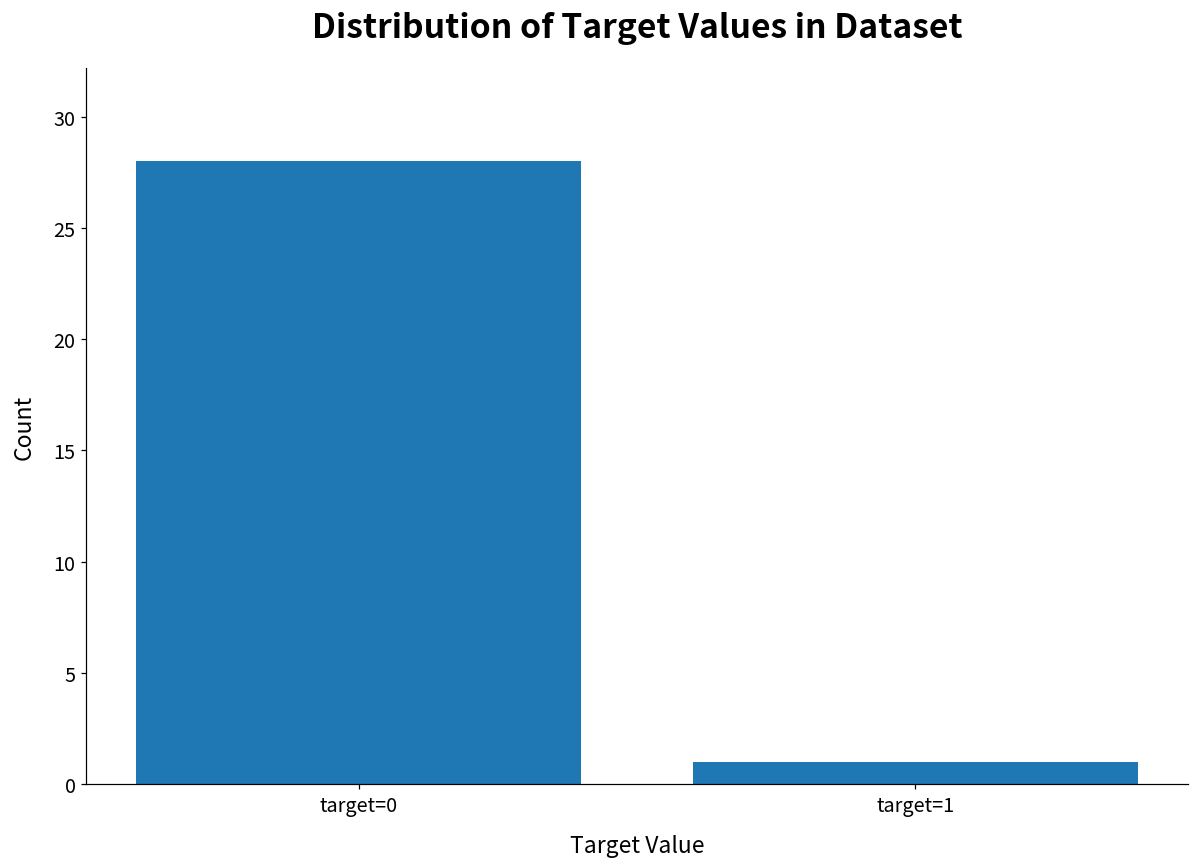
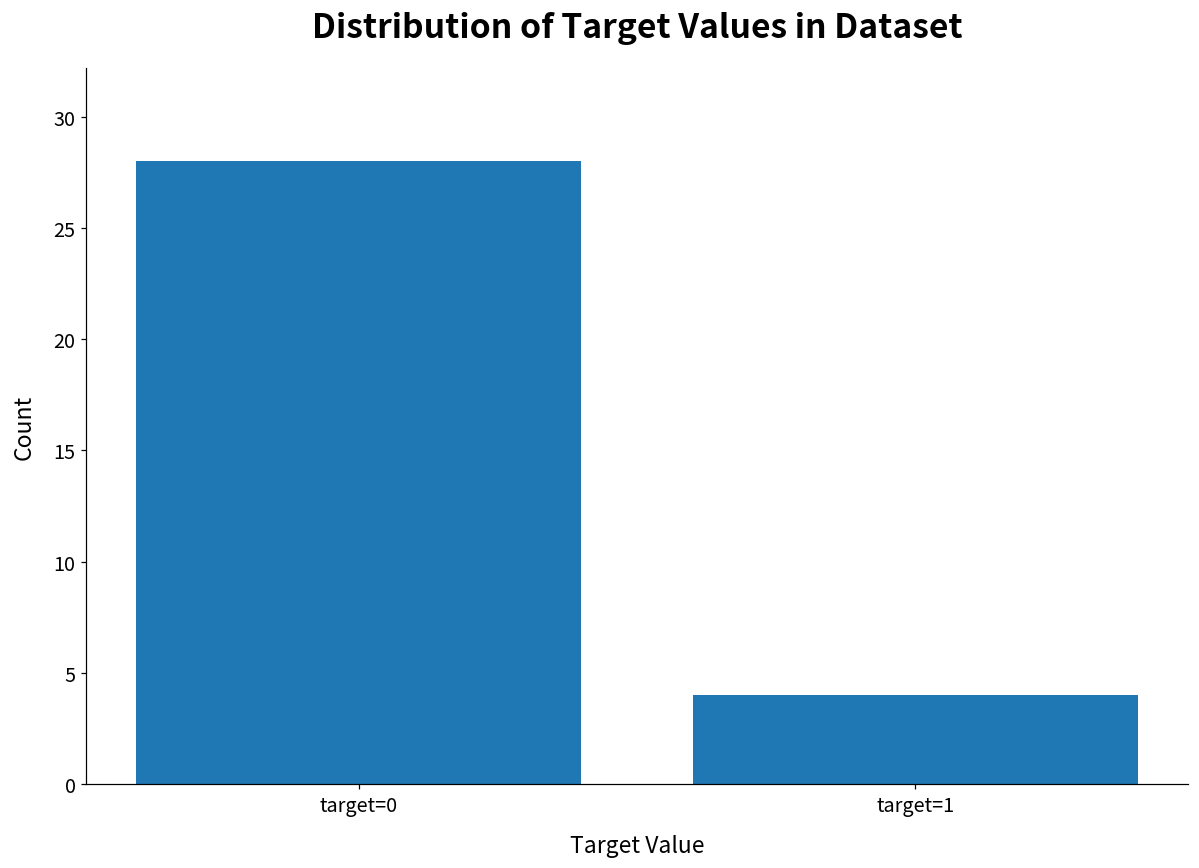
  {
    "target=0": 28,
-   "target=1": 1
+   "target=1": 4
  }
